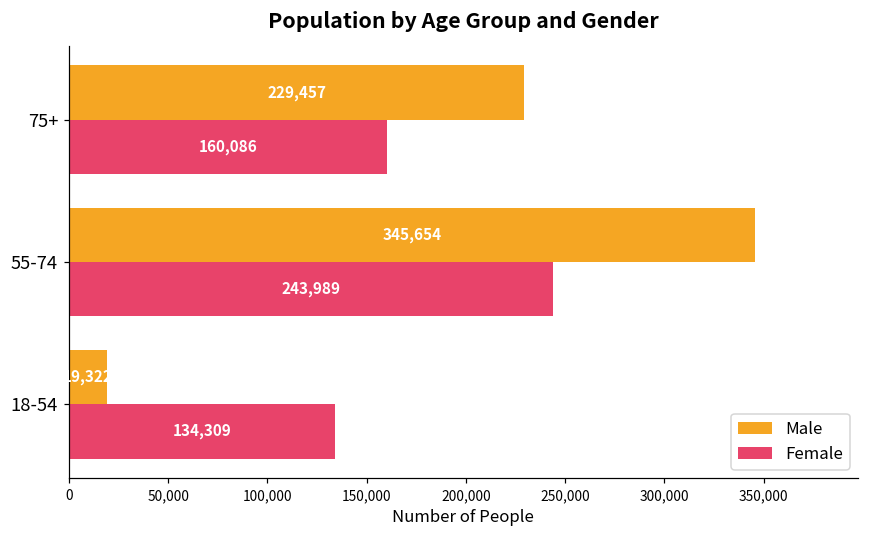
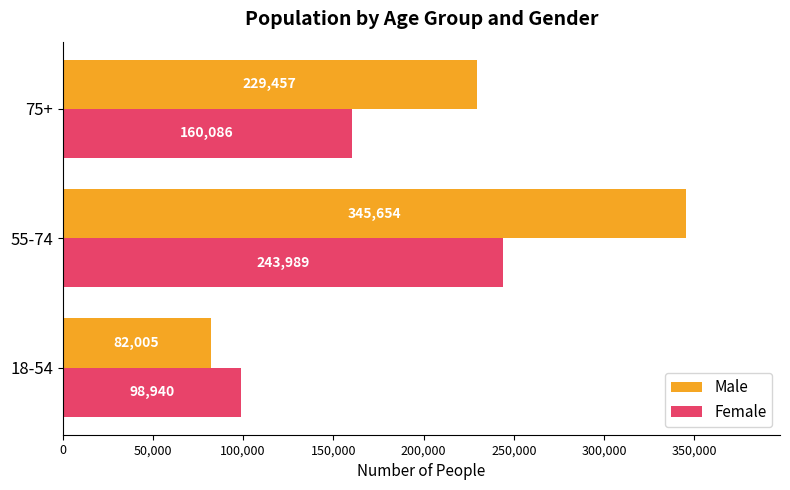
  {
    "Male": {
      "75+": "229,457",
      "55-74": "345,654",
-     "18-54": "19,322"
+     "18-54": "82,005"
    },
    "Female": {
      "75+": "160,086",
      "55-74": "243,989",
-     "18-54": "134,309"
+     "18-54": "98,940"
    }
  }
